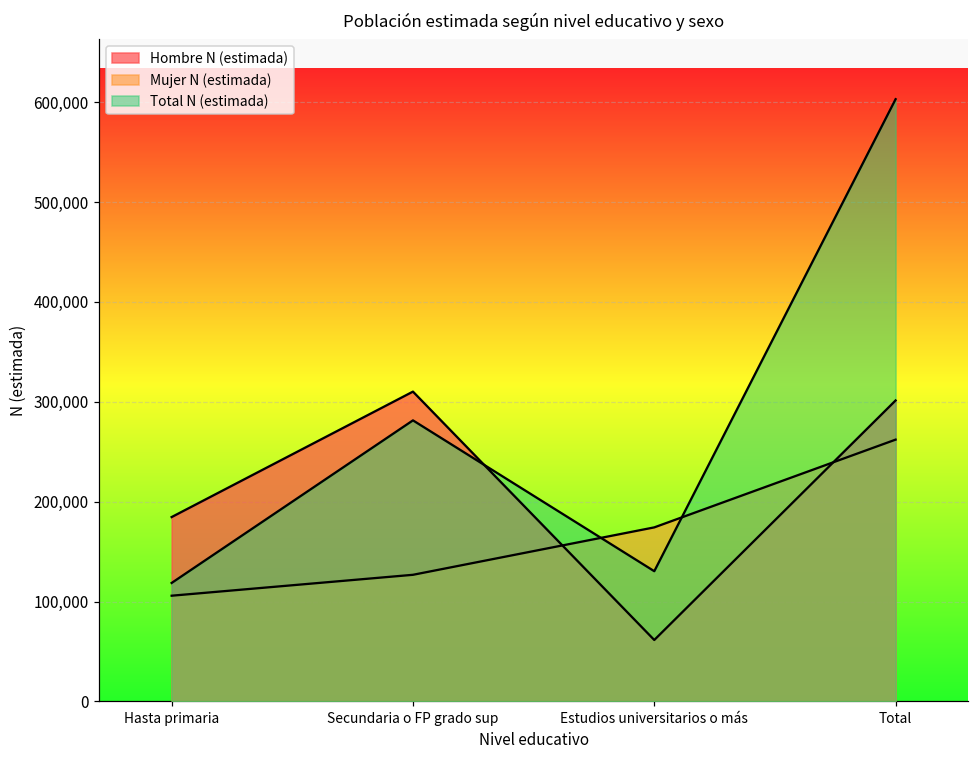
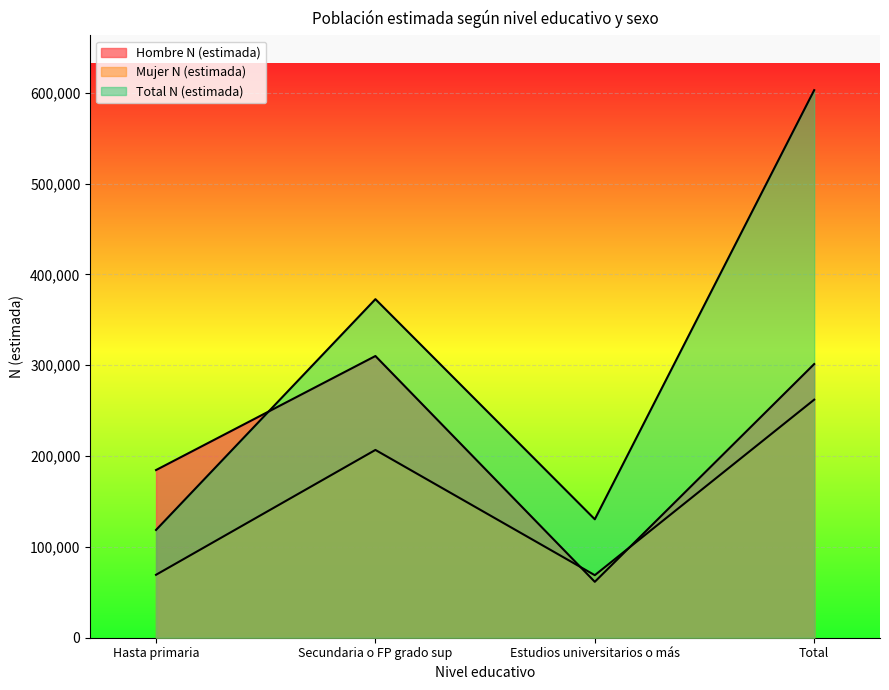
  {
    "Hombre N (estimada)": {
      "Hasta primaria": "180,000",
      "Secundaria o FP grado sup": "310,000",
      "Estudios universitarios o más": "60,000",
      "Total": "300,000"
    },
    "Mujer N (estimada)": {
-     "Hasta primaria": "110,000",
-     "Secundaria o FP grado sup": "130,000",
-     "Estudios universitarios o más": "170,000",
+     "Hasta primaria": "70,000",
+     "Secundaria o FP grado sup": "210,000",
+     "Estudios universitarios o más": "70,000",
      "Total": "260,000"
    },
    "Total N (estimada)": {
      "Hasta primaria": "120,000",
-     "Secundaria o FP grado sup": "280,000",
+     "Secundaria o FP grado sup": "370,000",
      "Estudios universitarios o más": "130,000",
      "Total": "600,000"
    }
  }
